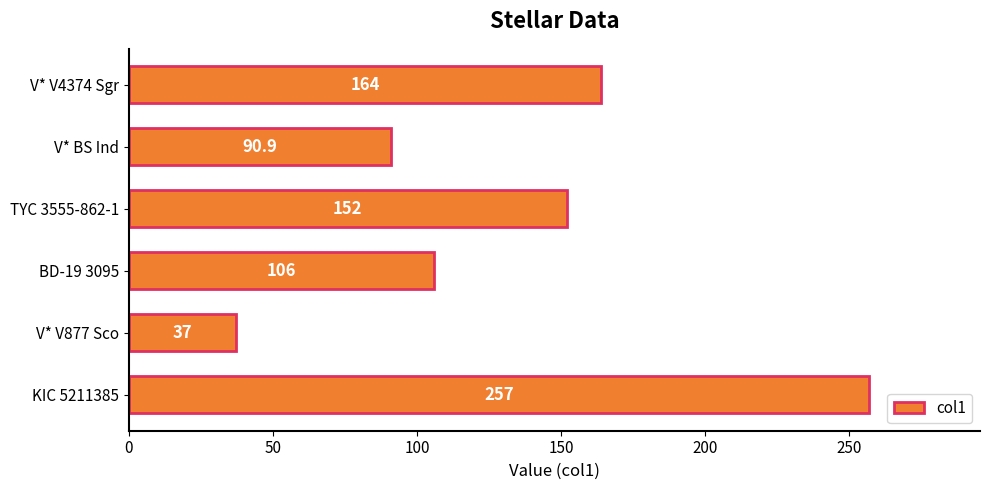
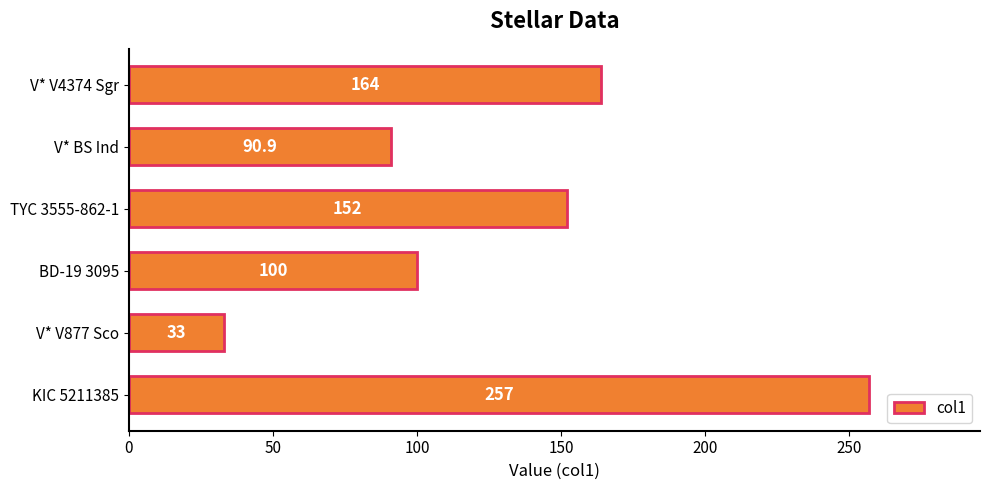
  {
    "V* V4374 Sgr": 164,
    "V* BS Ind": 90.9,
    "TYC 3555-862-1": 152,
-   "BD-19 3095": 106,
-   "V* V877 Sco": 37,
+   "BD-19 3095": 100,
+   "V* V877 Sco": 33,
    "KIC 5211385": 257
  }
